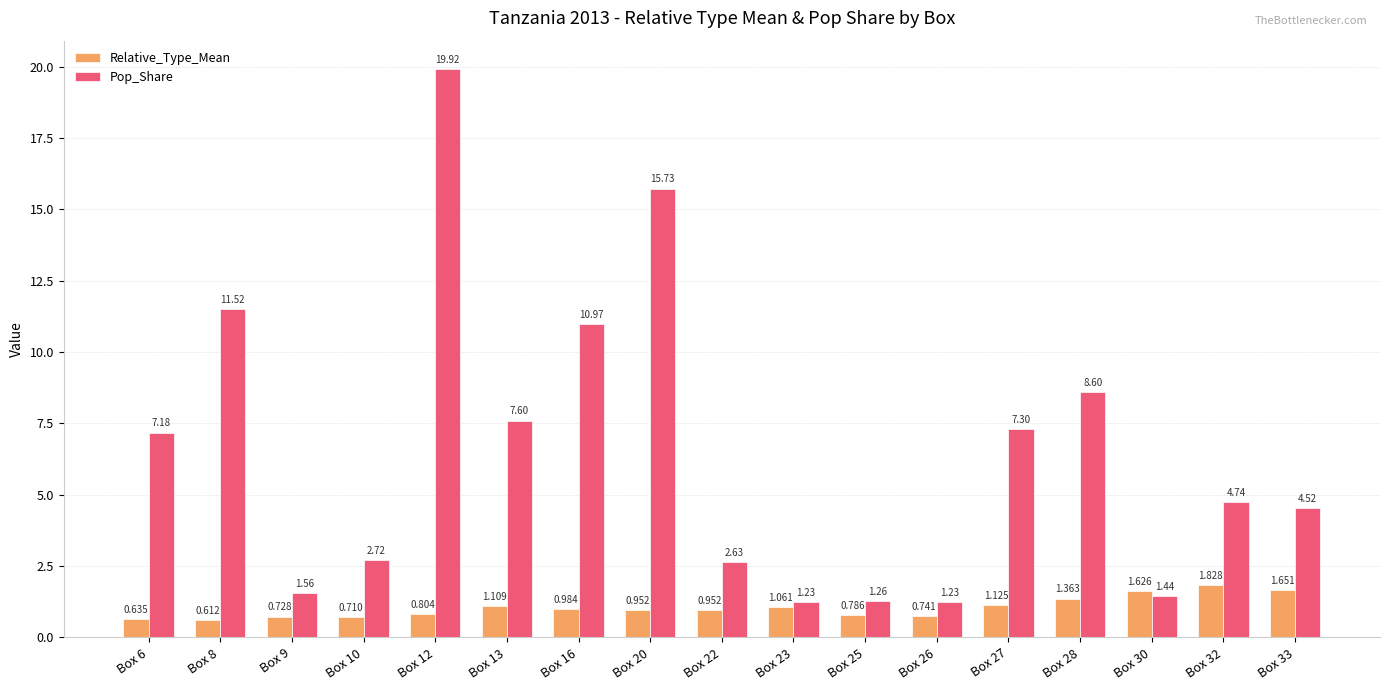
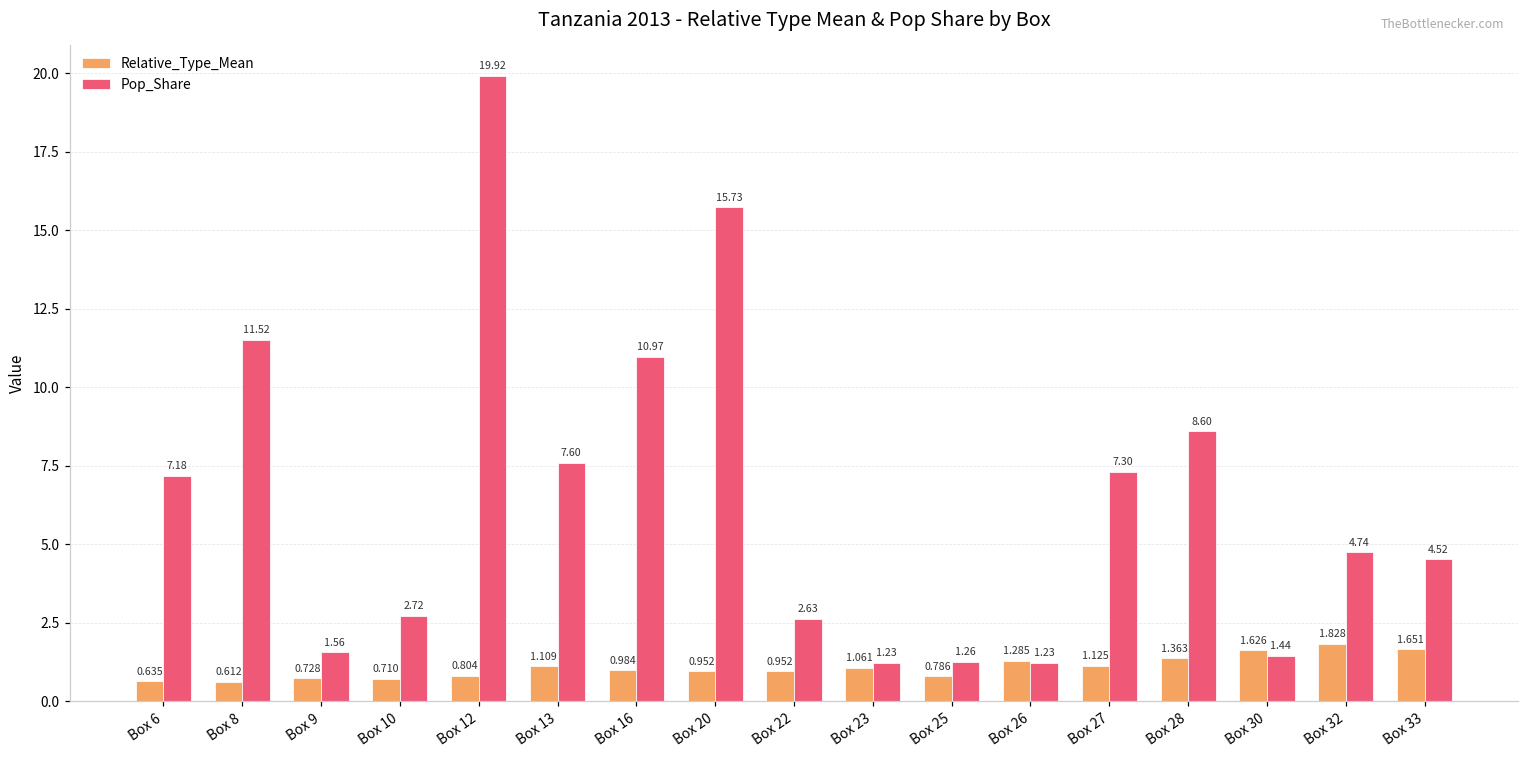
  {
    "Relative_Type_Mean": {
      "Box 6": 0.635,
      "Box 8": 0.612,
      "Box 9": 0.728,
      "Box 10": 0.710,
      "Box 12": 0.804,
      "Box 13": 1.109,
      "Box 16": 0.984,
      "Box 20": 0.952,
      "Box 22": 0.952,
      "Box 23": 1.061,
      "Box 25": 0.786,
-     "Box 26": 0.741,
+     "Box 26": 1.285,
      "Box 27": 1.125,
      "Box 28": 1.363,
      "Box 30": 1.626,
      "Box 32": 1.828,
      "Box 33": 1.651
    },
    "Pop_Share": {
      "Box 6": 7.18,
      "Box 8": 11.52,
      "Box 9": 1.56,
      "Box 10": 2.72,
      "Box 12": 19.92,
      "Box 13": 7.60,
      "Box 16": 10.97,
      "Box 20": 15.73,
      "Box 22": 2.63,
      "Box 23": 1.23,
      "Box 25": 1.26,
      "Box 26": 1.23,
      "Box 27": 7.30,
      "Box 28": 8.60,
      "Box 30": 1.44,
      "Box 32": 4.74,
      "Box 33": 4.52
    }
  }
